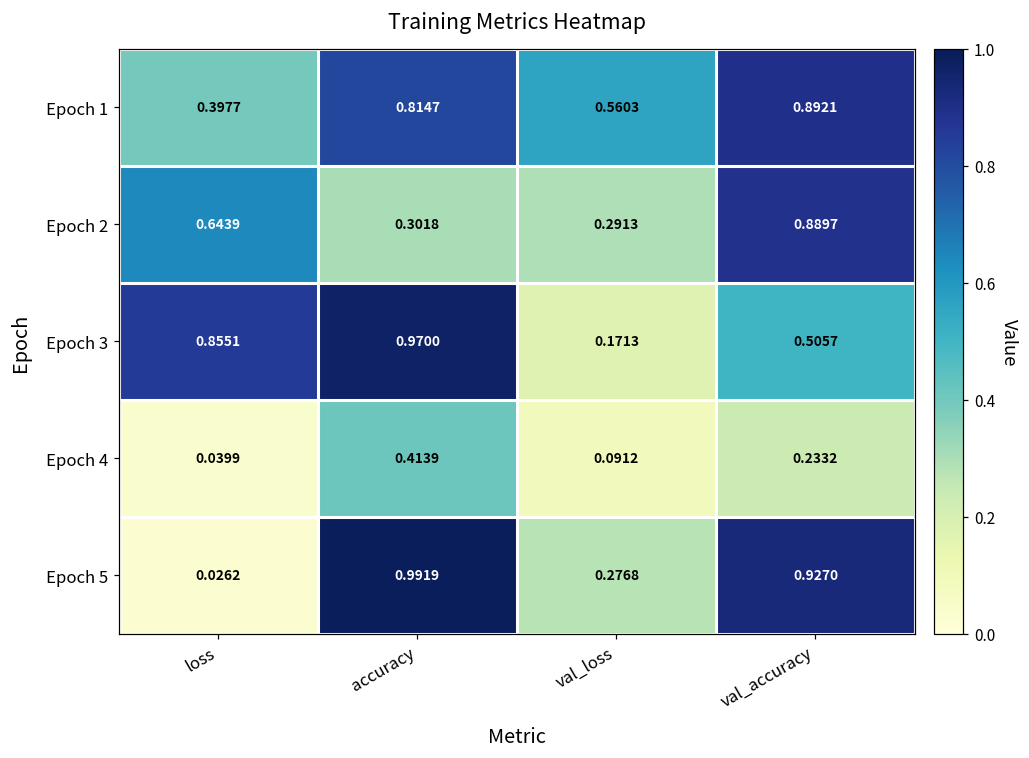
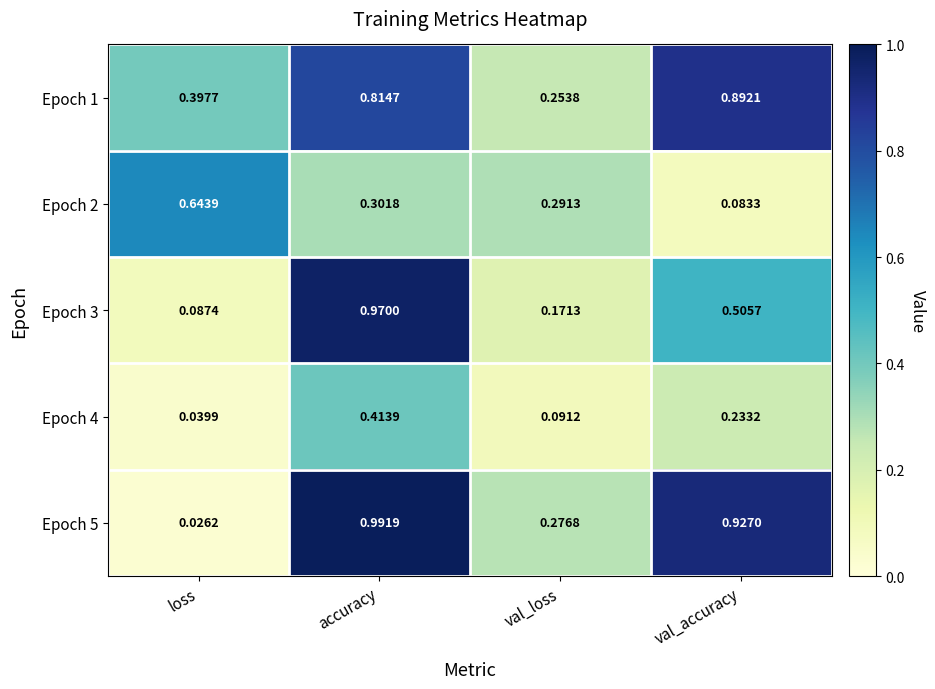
  {
    "Epoch 1": {
      "loss": 0.3977,
      "accuracy": 0.8147,
-     "val_loss": 0.5603,
+     "val_loss": 0.2538,
      "val_accuracy": 0.8921
    },
    "Epoch 2": {
      "loss": 0.6439,
      "accuracy": 0.3018,
      "val_loss": 0.2913,
-     "val_accuracy": 0.8897
+     "val_accuracy": 0.0833
    },
    "Epoch 3": {
-     "loss": 0.8551,
+     "loss": 0.0874,
      "accuracy": 0.9700,
      "val_loss": 0.1713,
      "val_accuracy": 0.5057
    },
    "Epoch 4": {
      "loss": 0.0399,
      "accuracy": 0.4139,
      "val_loss": 0.0912,
      "val_accuracy": 0.2332
    },
    "Epoch 5": {
      "loss": 0.0262,
      "accuracy": 0.9919,
      "val_loss": 0.2768,
      "val_accuracy": 0.9270
    }
  }
